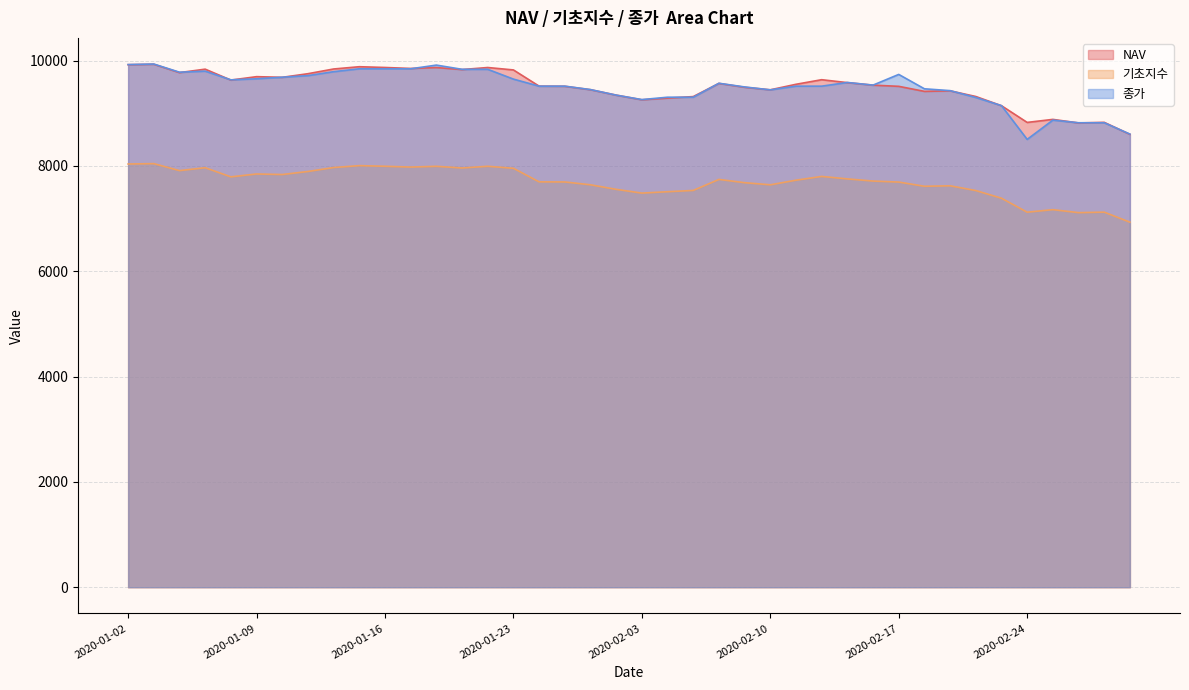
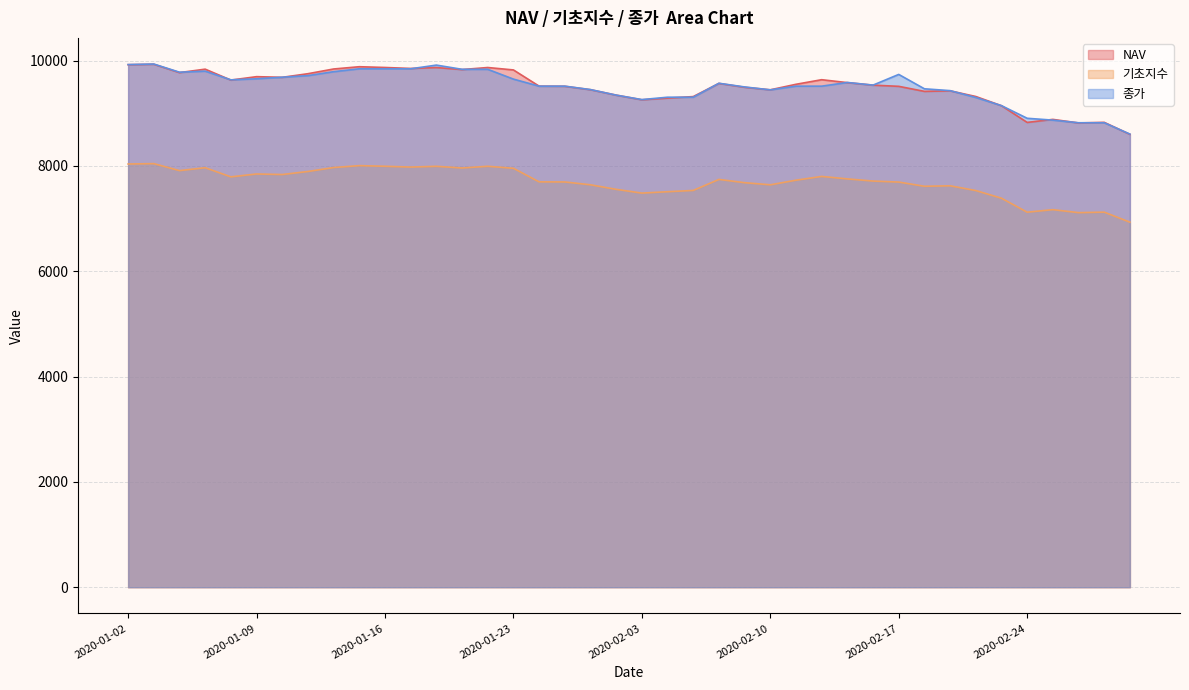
  {
    "종가": {
      "2020-01-23": 9600,
      "2020-02-17": 9700,
-     "2020-02-24": 8500
+     "2020-02-24": 8900
    }
  }
